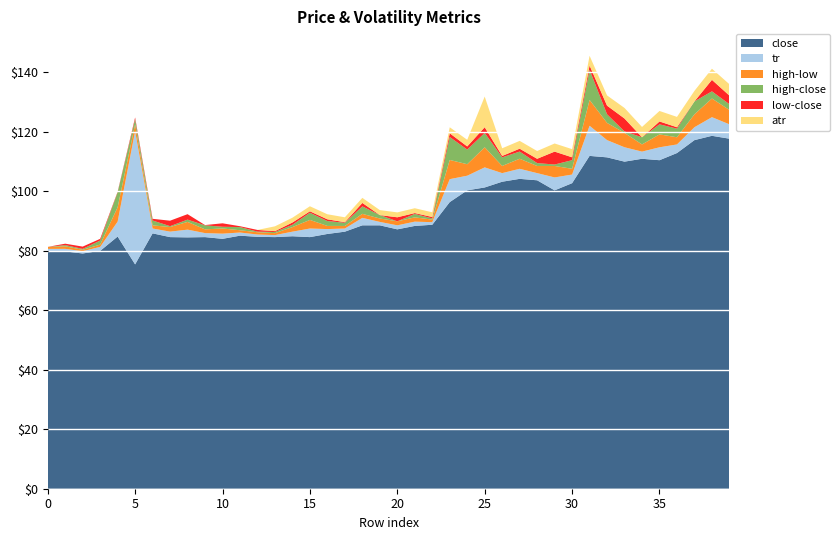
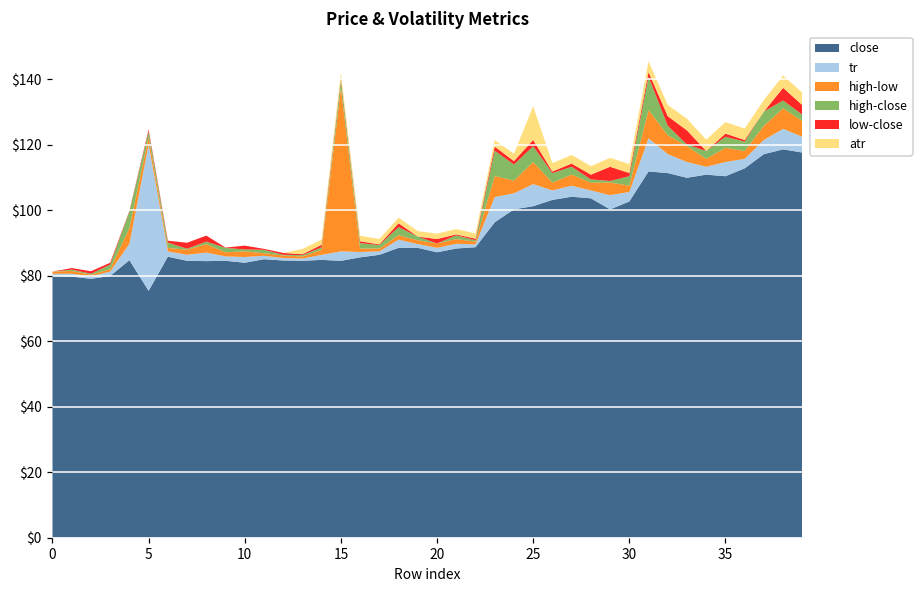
  {
    "close": {
      "5": "$75",
      "10": "$84",
      "15": "$85",
      "20": "$87",
      "25": "$101",
      "30": "$103",
      "35": "$110"
    },
    "tr": {
      "5": "$45",
      "10": "$2",
      "15": "$3",
      "20": "$1",
      "25": "$7",
      "30": "$3",
      "35": "$4"
    },
    "high-low": {
      "5": "$2",
-     "15": "$3",
+     "15": "$50",
      "25": "$7",
      "30": "$2",
      "35": "$4"
    },
    "high-close": {
      "25": "$5",
      "30": "$3",
      "35": "$3"
    },
    "low-close": {
      "20": "$1",
      "25": "$2",
      "30": "$1",
      "35": "$1"
    },
    "atr": {
      "15": "$2",
      "20": "$2",
      "25": "$10",
      "30": "$3",
      "35": "$4"
    }
  }
